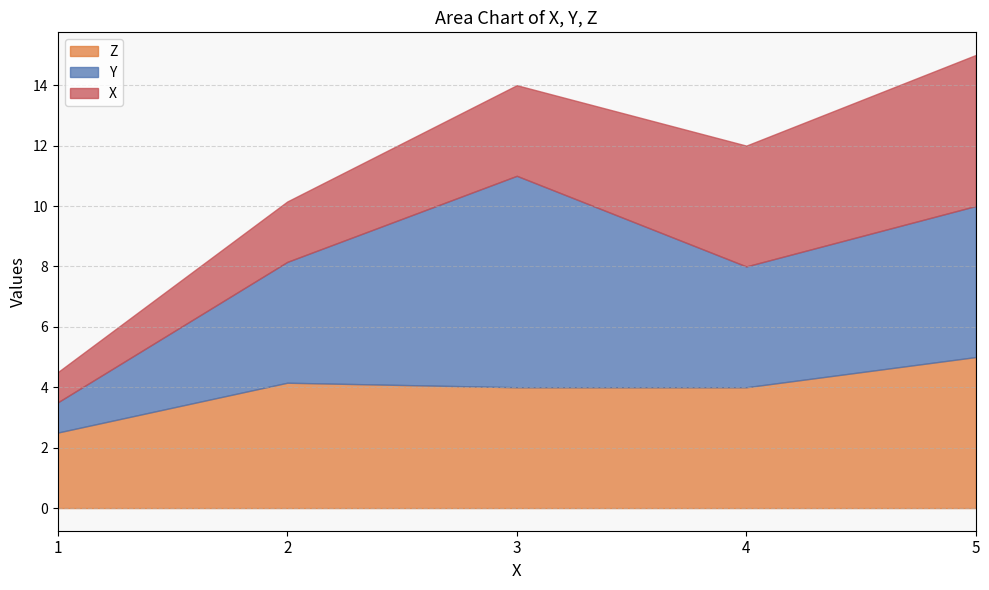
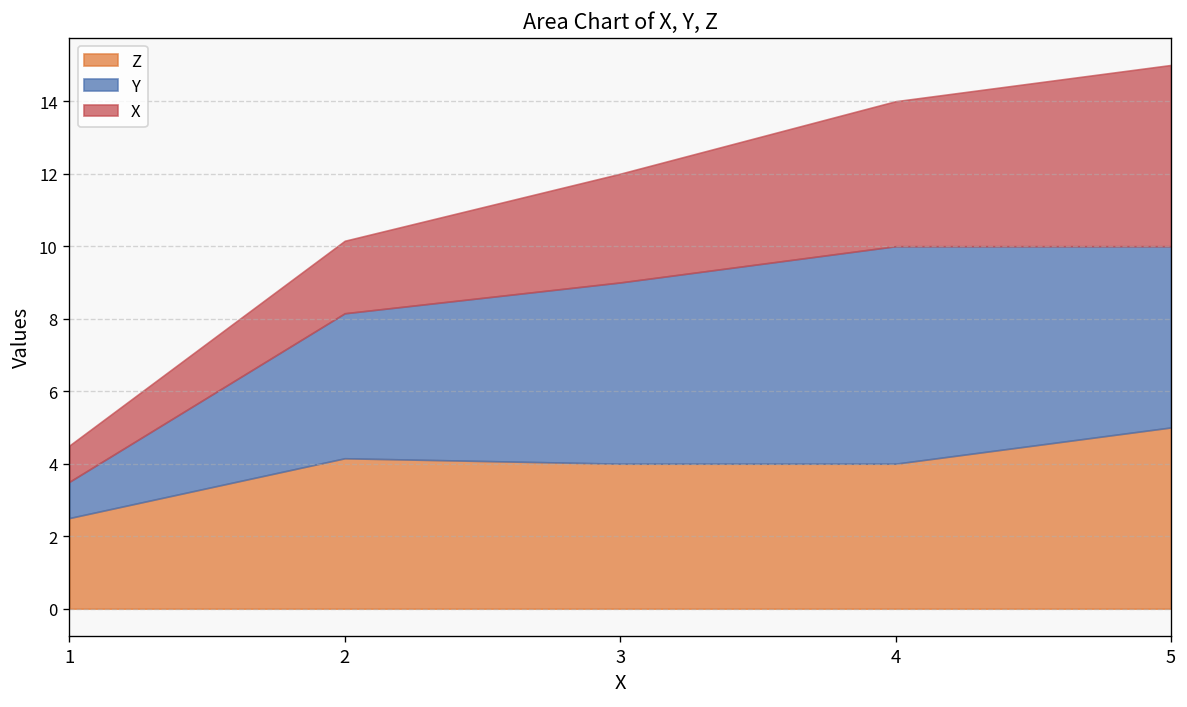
  {
    "Y": {
      "1": 1,
      "2": 4,
-     "3": 7,
-     "4": 4,
+     "3": 5,
+     "4": 6,
      "5": 5
    }
  }
